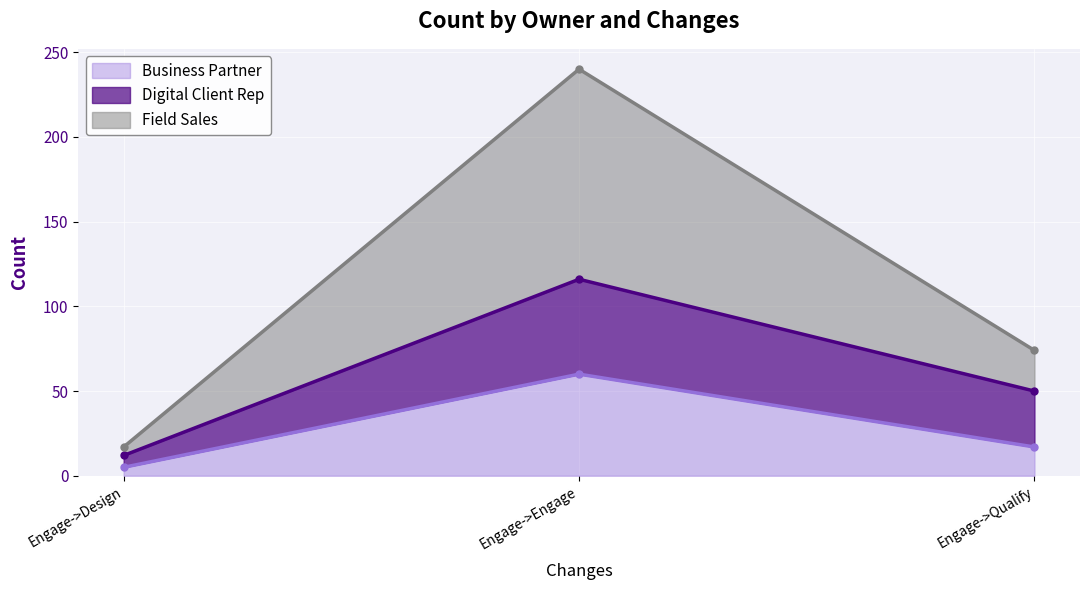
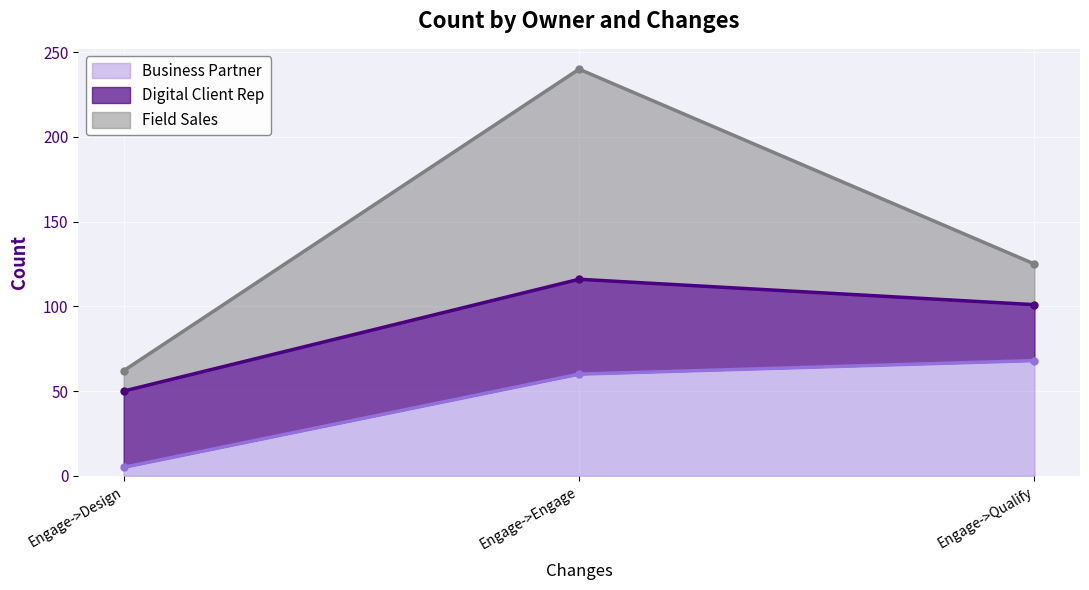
  {
    "Business Partner": {
      "Engage->Design": 5,
      "Engage->Engage": 60,
-     "Engage->Qualify": 17
+     "Engage->Qualify": 68
    },
    "Digital Client Rep": {
-     "Engage->Design": 7,
+     "Engage->Design": 45,
      "Engage->Engage": 56,
      "Engage->Qualify": 33
    },
    "Field Sales": {
-     "Engage->Design": 5,
+     "Engage->Design": 12,
      "Engage->Engage": 124,
      "Engage->Qualify": 24
    }
  }
